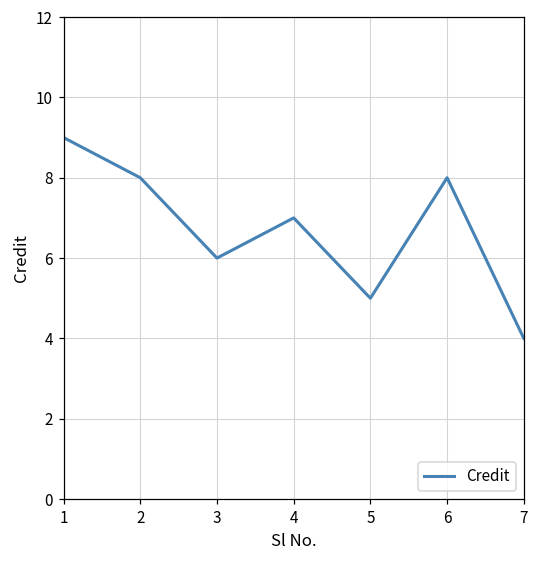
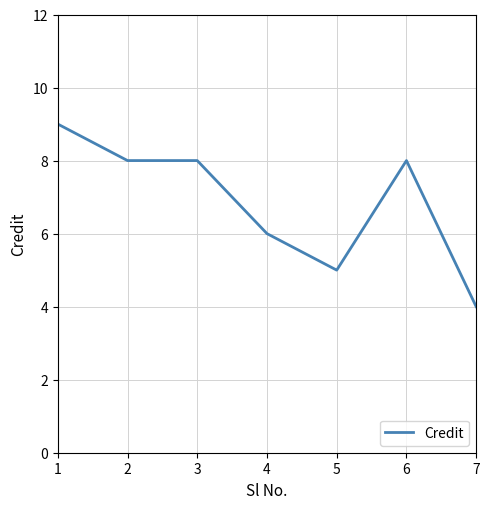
  {
    "1": 9,
    "2": 8,
-   "3": 6,
-   "4": 7,
+   "3": 8,
+   "4": 6,
    "5": 5,
    "6": 8,
    "7": 4
  }
